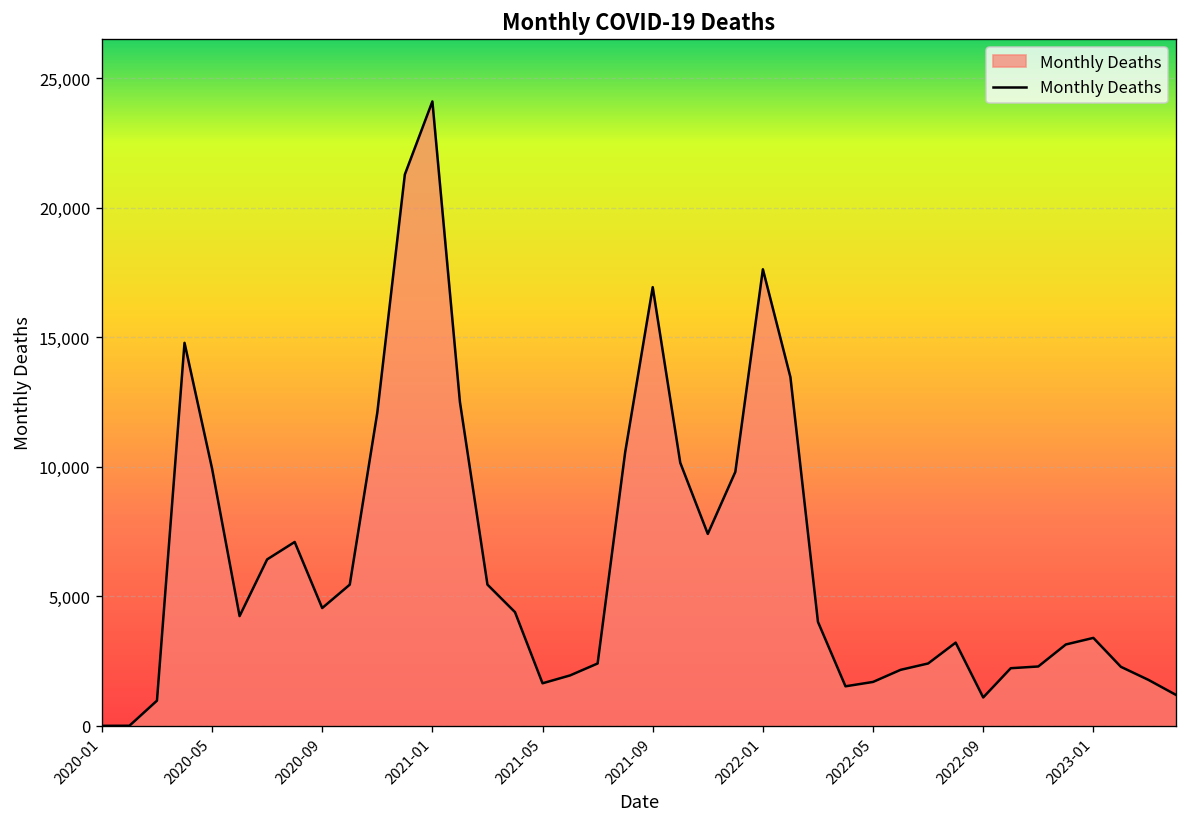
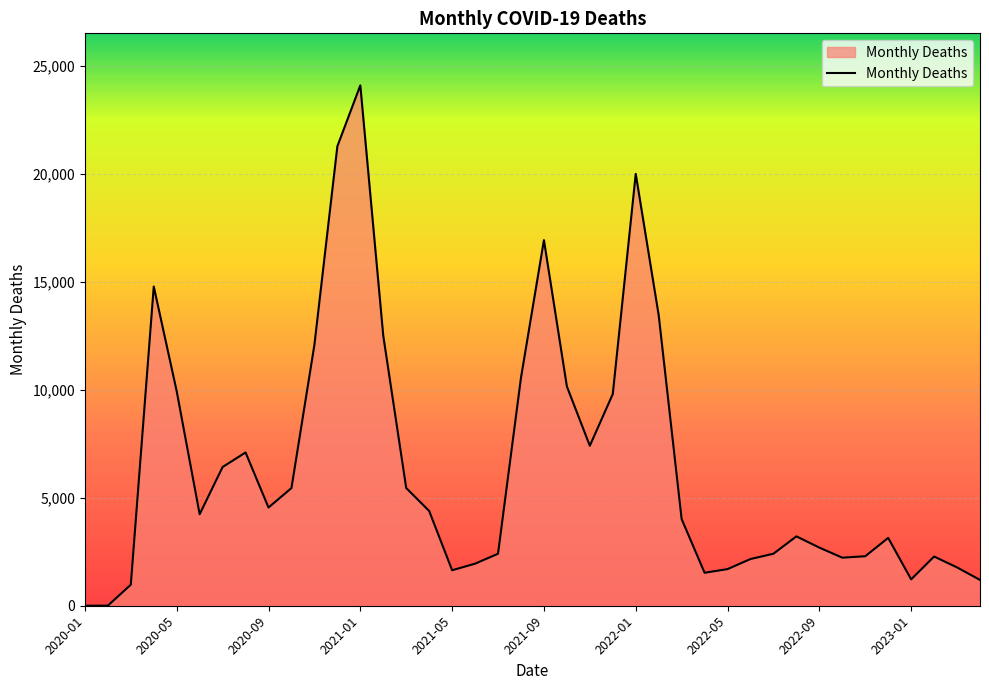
  {
    "2020-01": "0",
    "2020-05": "9,900",
    "2020-09": "4,500",
    "2021-01": "24,100",
    "2021-05": "1,600",
    "2021-09": "16,900",
-   "2022-01": "17,600",
+   "2022-01": "20,000",
    "2022-05": "1,700",
-   "2022-09": "1,100",
-   "2023-01": "3,400"
+   "2022-09": "2,700",
+   "2023-01": "1,200"
  }
